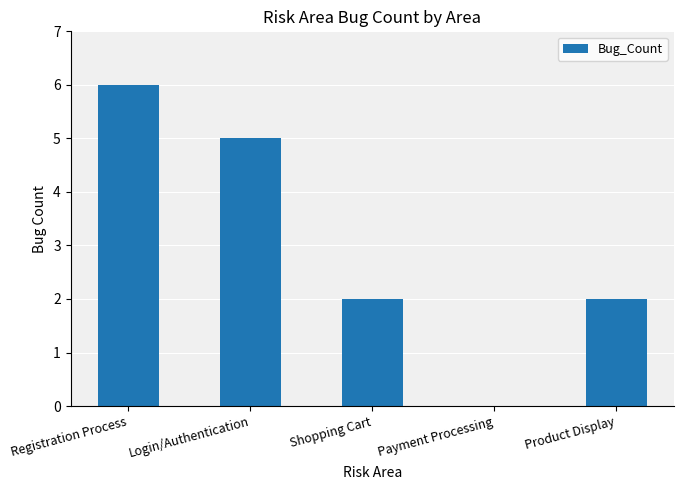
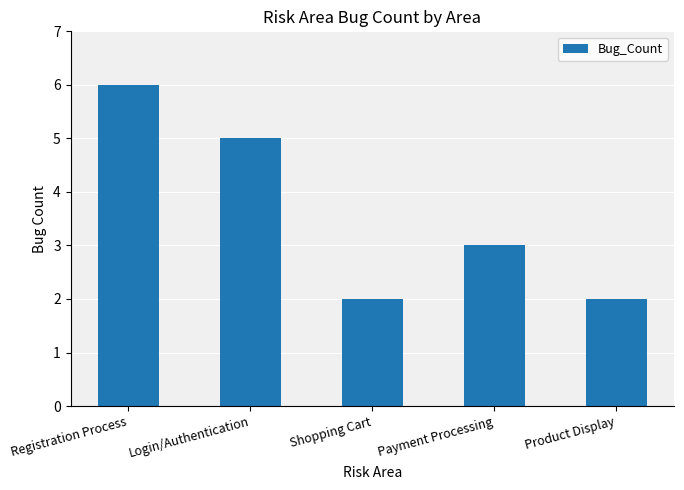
  {
    "Registration Process": 6,
    "Login/Authentication": 5,
    "Shopping Cart": 2,
-   "Payment Processing": 0,
+   "Payment Processing": 3,
    "Product Display": 2
  }
